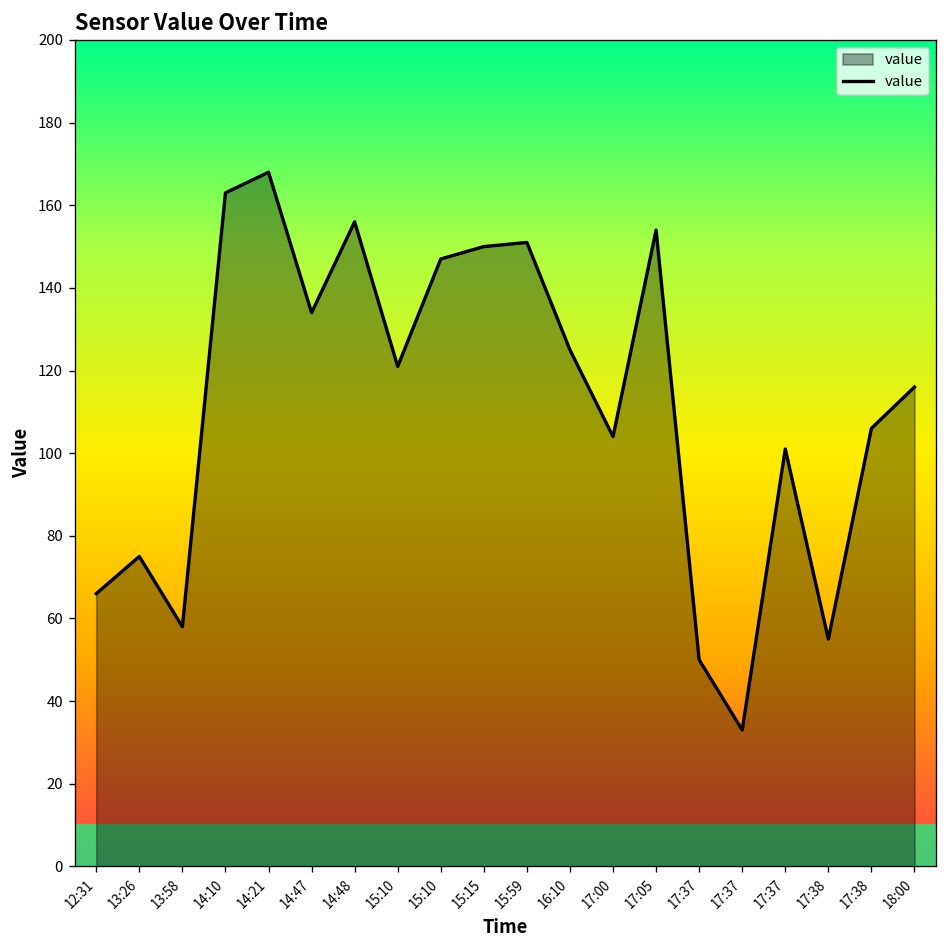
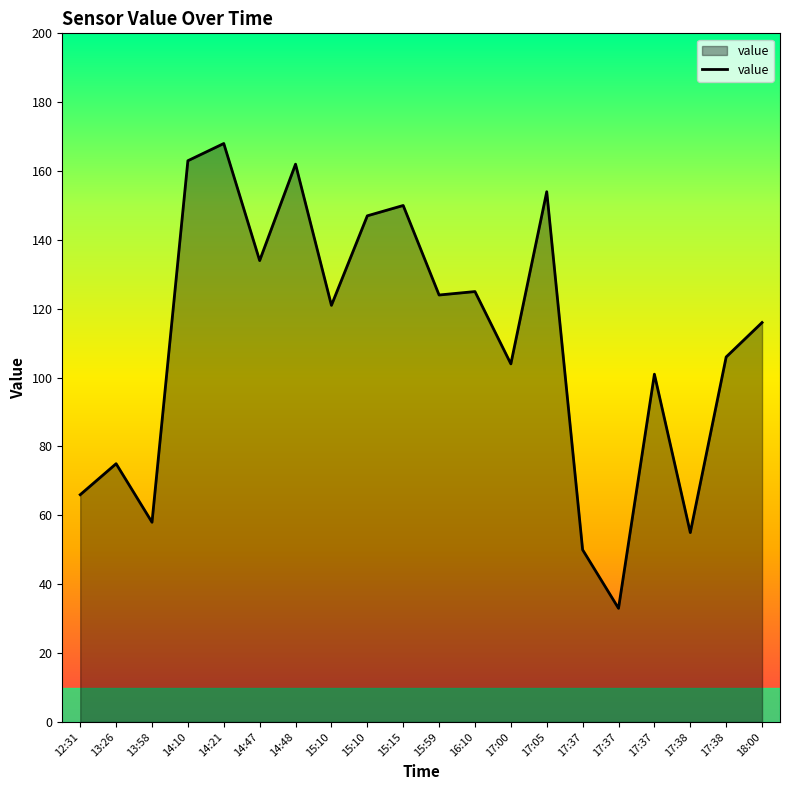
  {
    "12:31": 66,
    "13:26": 75,
    "13:58": 58,
    "14:10": 163,
    "14:21": 168,
    "14:47": 134,
-   "14:48": 156,
+   "14:48": 162,
    "15:15": 150,
-   "15:59": 151,
+   "15:59": 124,
    "16:10": 125,
    "17:00": 104,
    "17:05": 154,
    "18:00": 116
  }
